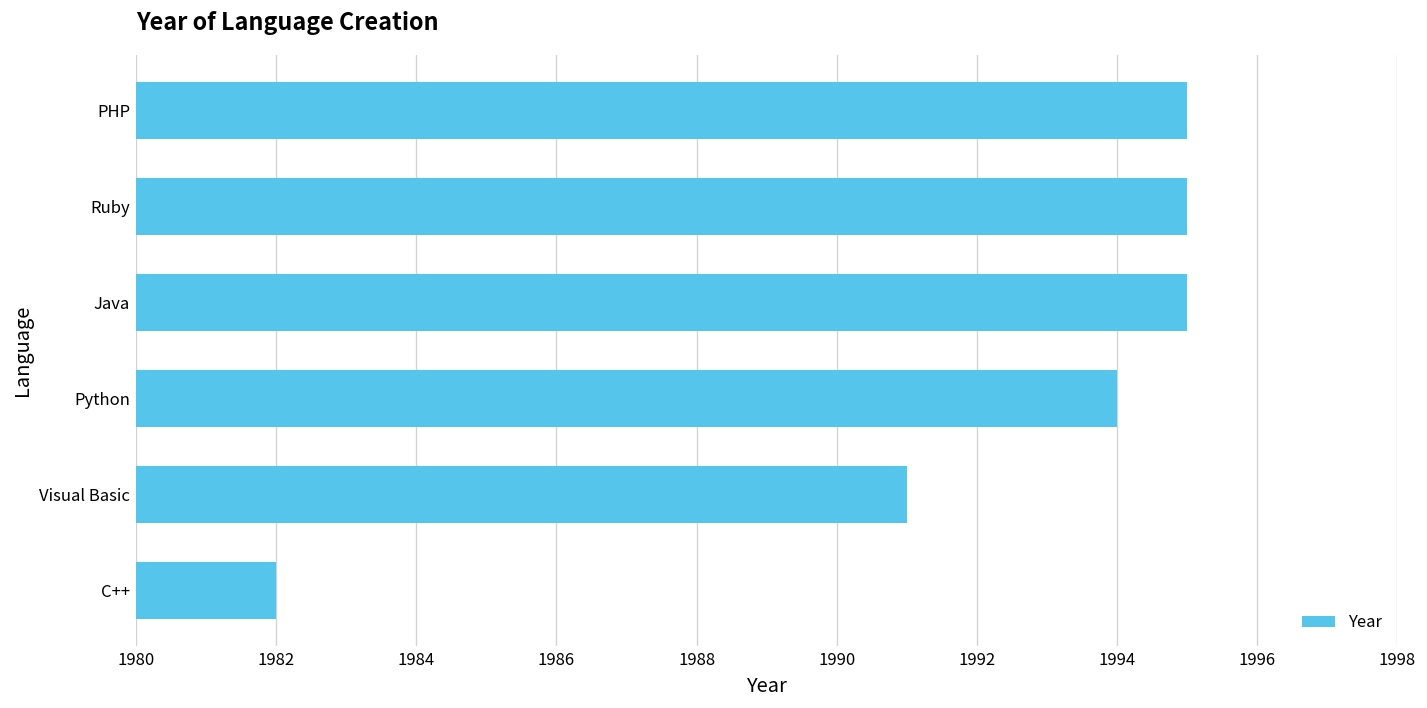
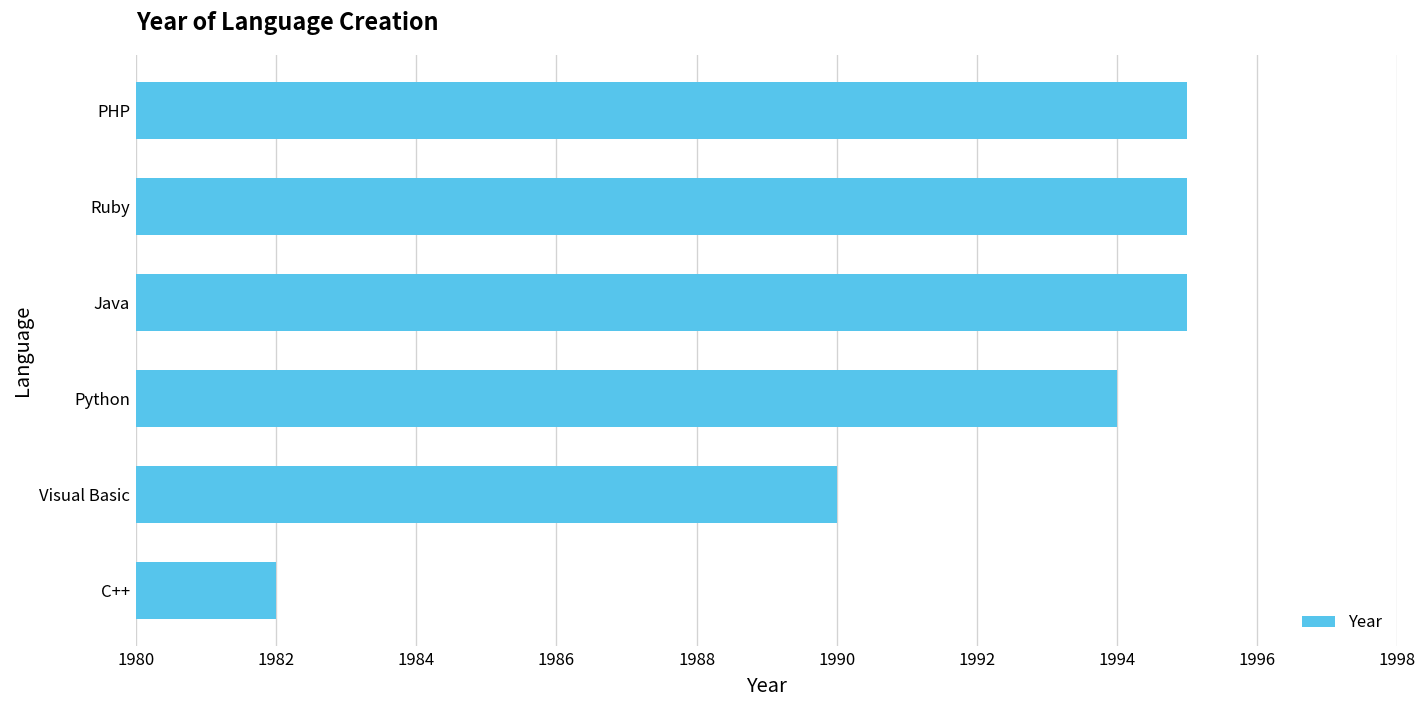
  {
    "PHP": 1995,
    "Ruby": 1995,
    "Java": 1995,
    "Python": 1994,
-   "Visual Basic": 1991,
+   "Visual Basic": 1990,
    "C++": 1982
  }
